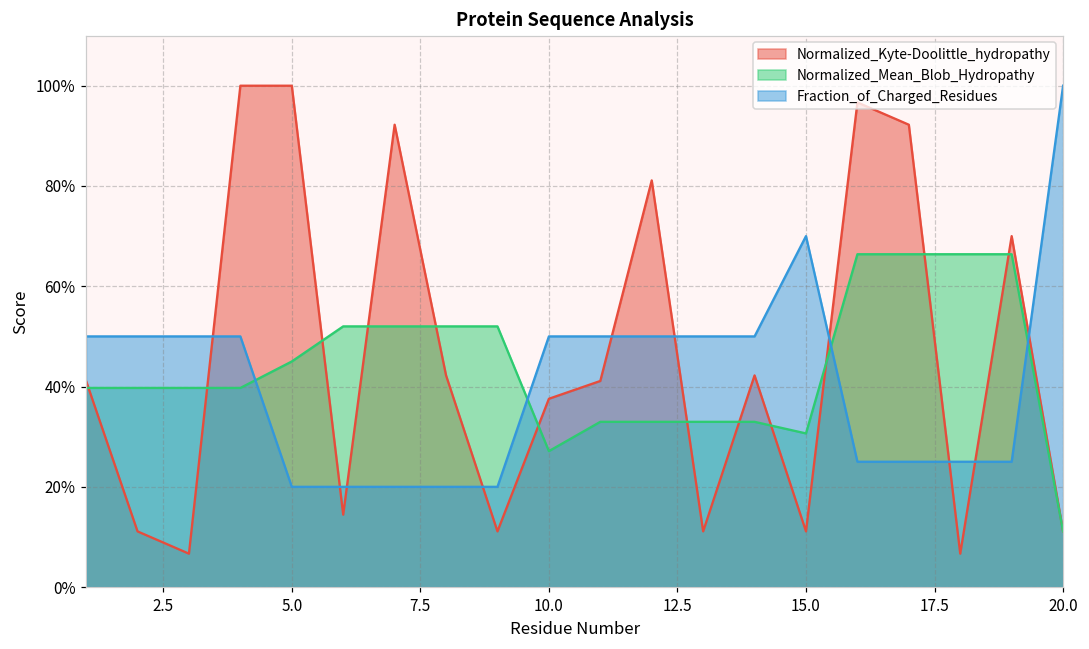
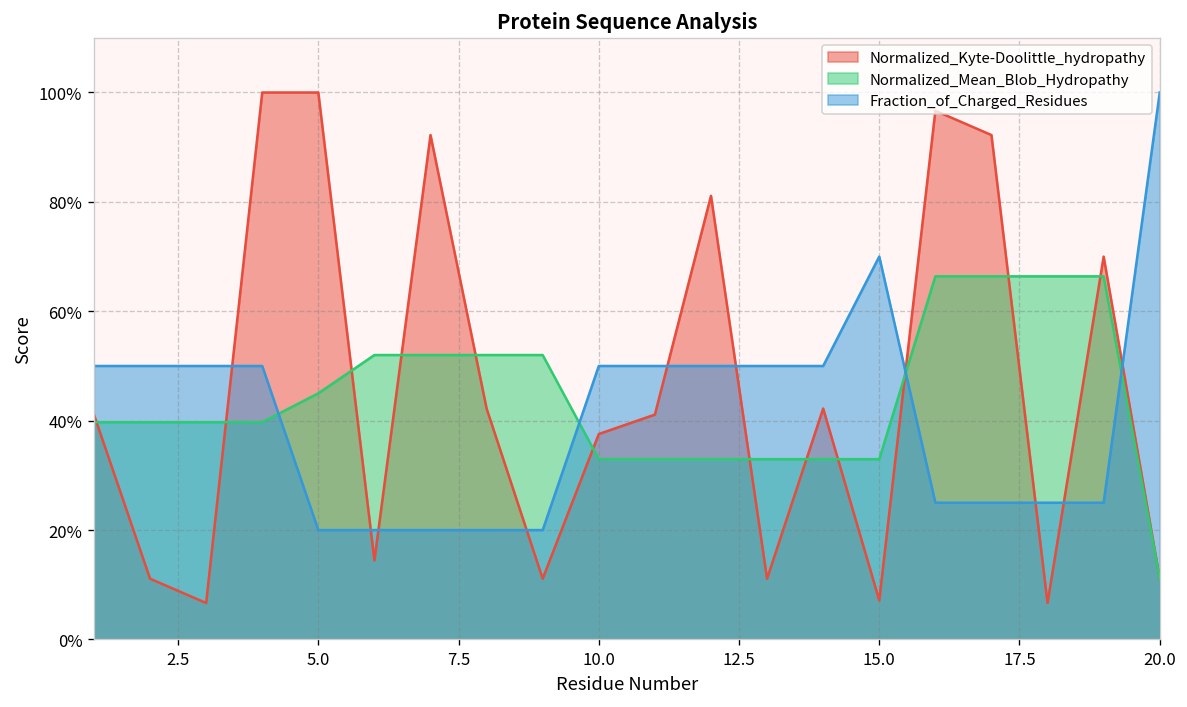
  {
    "Normalized_Kyte-Doolittle_hydropathy": {
      "5.0": "100%",
      "10.0": "38%",
-     "15.0": "11%"
+     "15.0": "7%"
    },
    "Normalized_Mean_Blob_Hydropathy": {
      "5.0": "45%",
-     "10.0": "27%",
-     "15.0": "31%"
+     "10.0": "33%",
+     "15.0": "33%"
    },
    "Fraction_of_Charged_Residues": {
      "5.0": "20%",
      "10.0": "50%",
      "15.0": "70%",
      "20.0": "100%"
    }
  }
